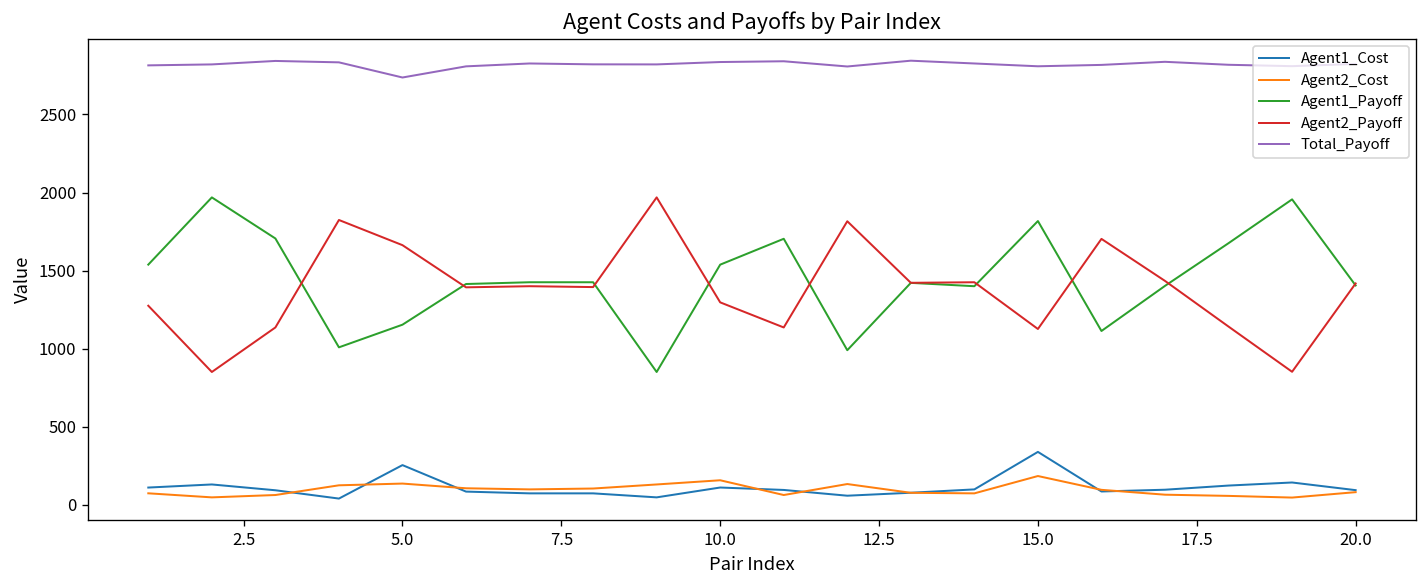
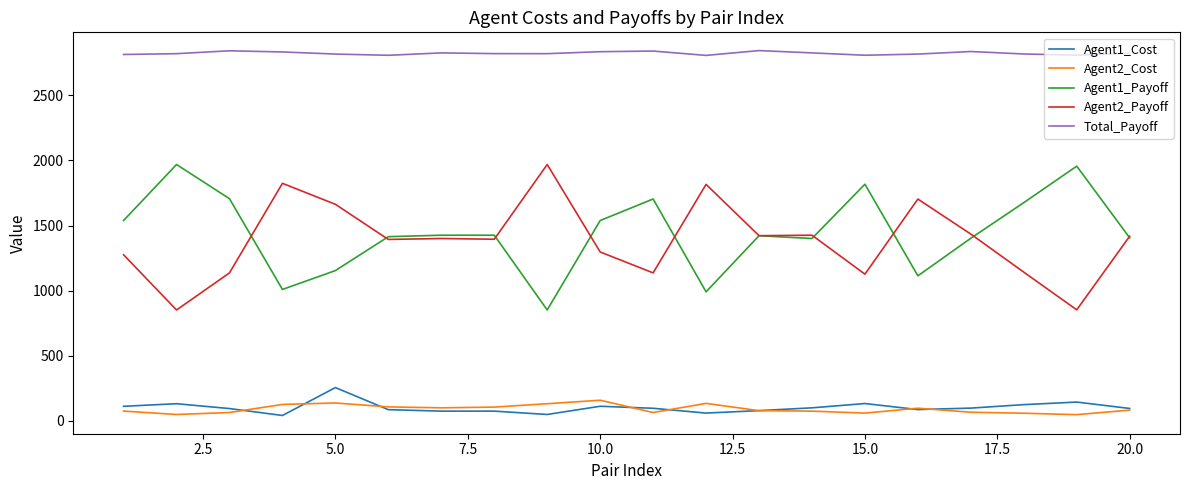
  {
    "Agent1_Cost": {
      "5.0": 260,
      "10.0": 110,
-     "15.0": 340
+     "15.0": 130
    },
    "Agent2_Cost": {
      "5.0": 140,
      "10.0": 160,
-     "15.0": 190
+     "15.0": 60
    },
    "Agent1_Payoff": {
      "5.0": 1150,
      "10.0": 1540,
      "15.0": 1820
    },
    "Agent2_Payoff": {
      "5.0": 1660,
      "10.0": 1300,
      "15.0": 1130
    },
    "Total_Payoff": {
-     "5.0": 2740,
+     "5.0": 2820,
      "10.0": 2840,
      "15.0": 2810
    }
  }
